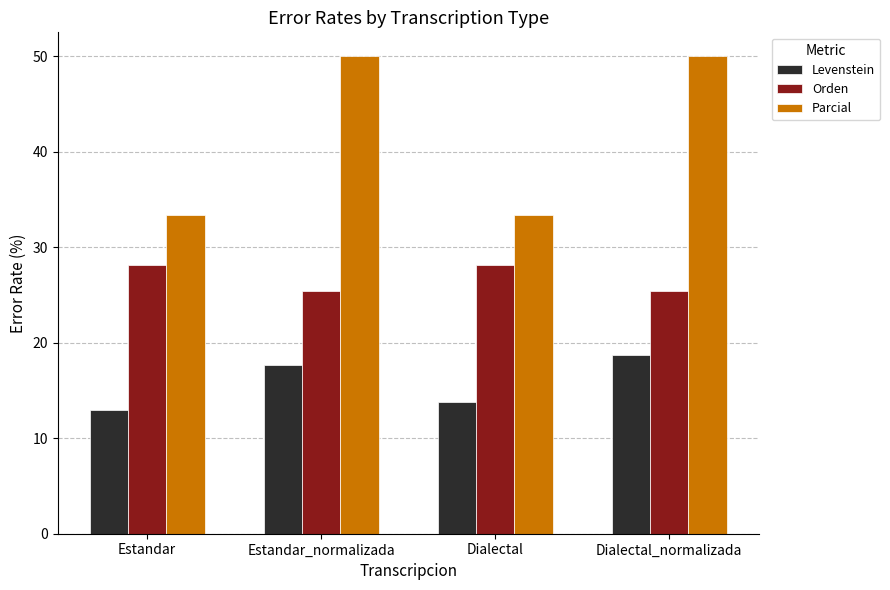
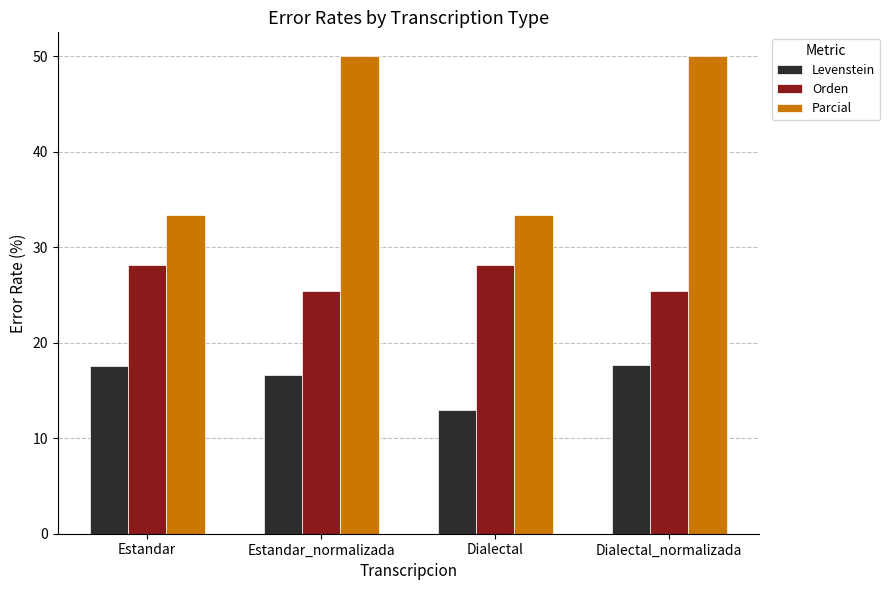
  {
    "Levenstein": {
-     "Estandar": 13,
-     "Estandar_normalizada": 18,
-     "Dialectal": 14,
-     "Dialectal_normalizada": 19
+     "Estandar": 18,
+     "Estandar_normalizada": 17,
+     "Dialectal": 13,
+     "Dialectal_normalizada": 18
    },
    "Orden": {
      "Estandar": 28,
      "Estandar_normalizada": 25,
      "Dialectal": 28,
      "Dialectal_normalizada": 25
    },
    "Parcial": {
      "Estandar": 33,
      "Estandar_normalizada": 50,
      "Dialectal": 33,
      "Dialectal_normalizada": 50
    }
  }
